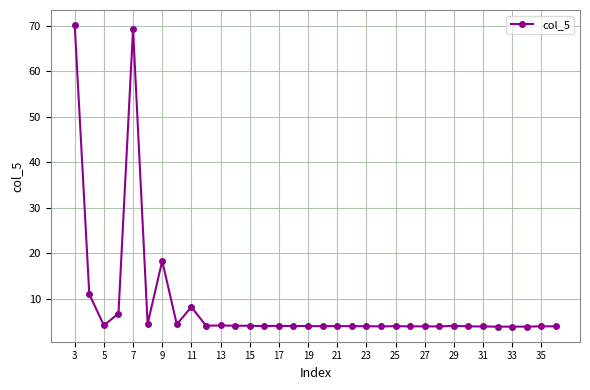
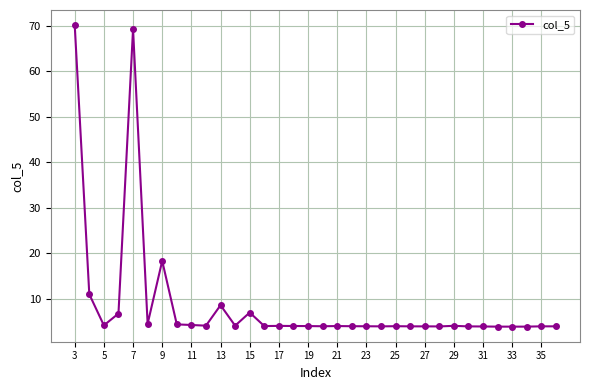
  {
    "3": 70,
    "5": 4,
    "7": 69,
    "9": 18,
-   "11": 8,
-   "13": 4,
-   "15": 4,
+   "11": 4,
+   "13": 9,
+   "15": 7,
    "17": 4,
    "19": 4,
    "21": 4,
    "23": 4,
    "25": 4,
    "27": 4,
    "29": 4,
    "31": 4,
    "33": 4,
    "35": 4
  }
